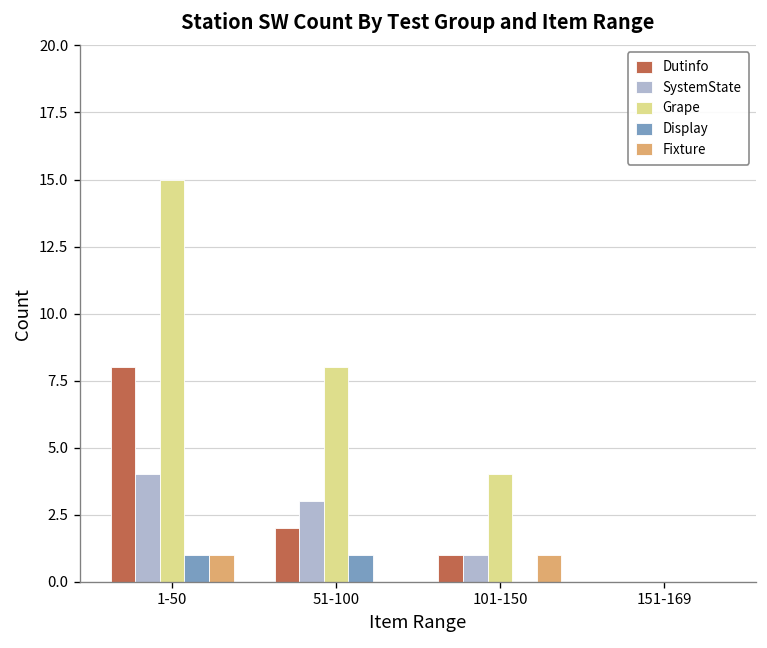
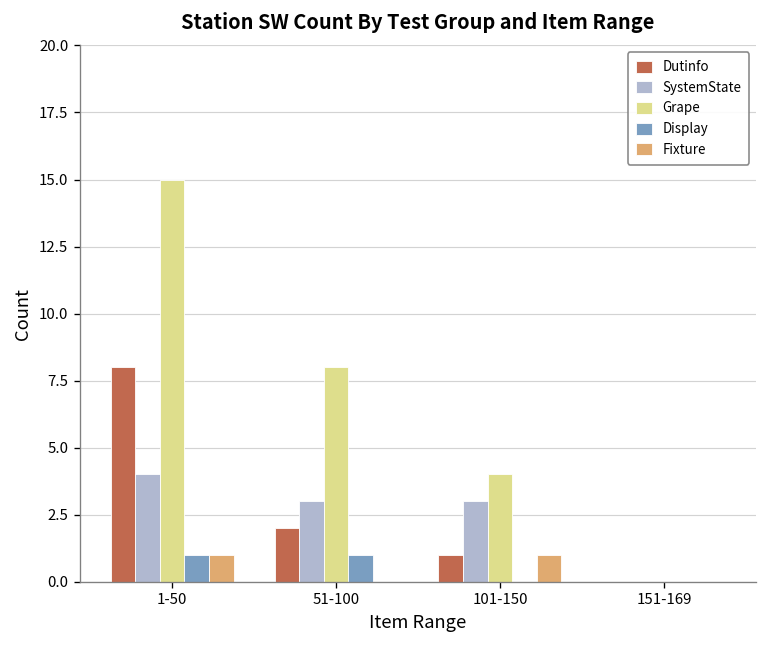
  {
    "Dutinfo": {
      "1-50": 8,
      "51-100": 2,
      "101-150": 1,
      "151-169": 0
    },
    "SystemState": {
      "1-50": 4,
      "51-100": 3,
-     "101-150": 1,
+     "101-150": 3,
      "151-169": 0
    },
    "Display": {
      "1-50": 1,
      "51-100": 1,
      "101-150": 0,
      "151-169": 0
    }
  }
